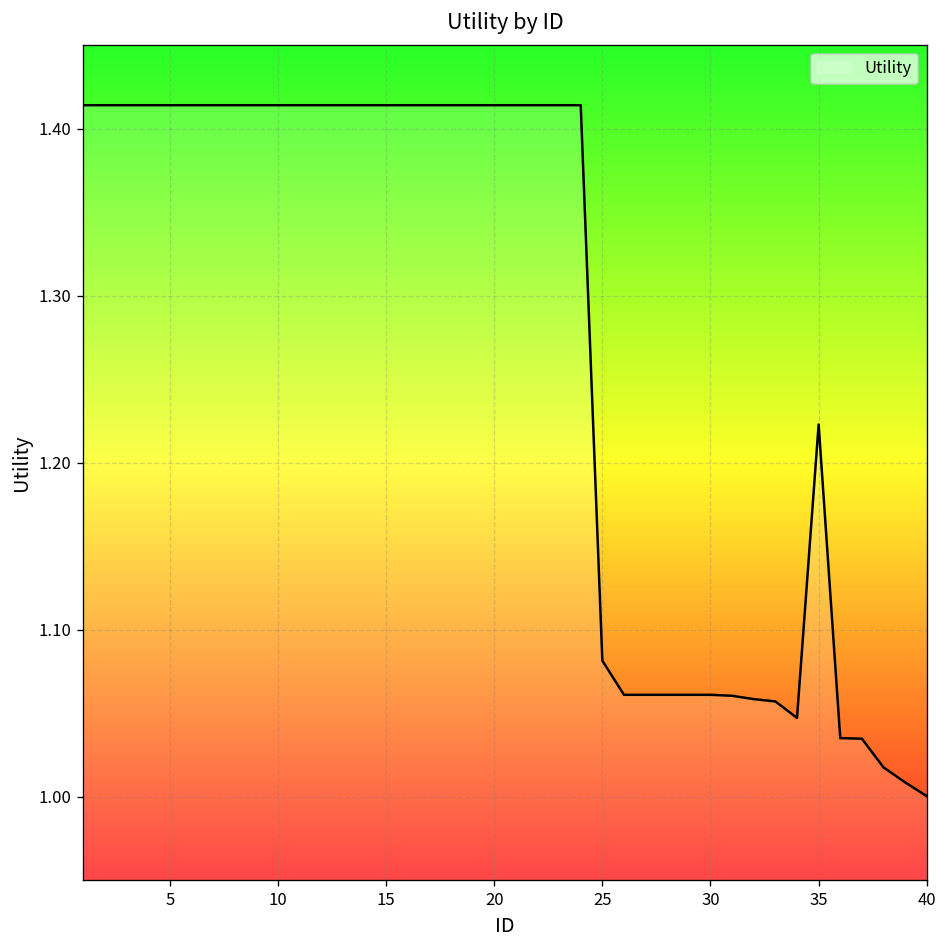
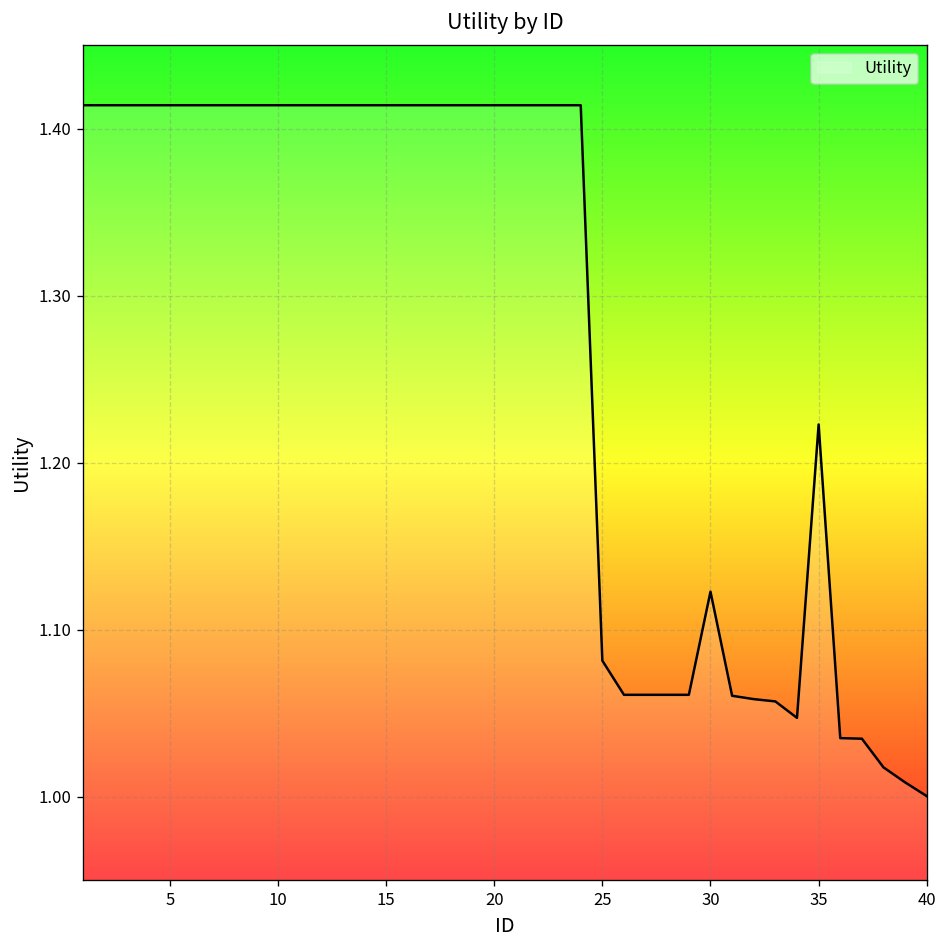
  {
    "5": 1.414,
    "10": 1.414,
    "15": 1.414,
    "20": 1.414,
    "25": 1.082,
-   "30": 1.061,
+   "30": 1.123,
    "35": 1.223,
    "40": 1.001
  }
